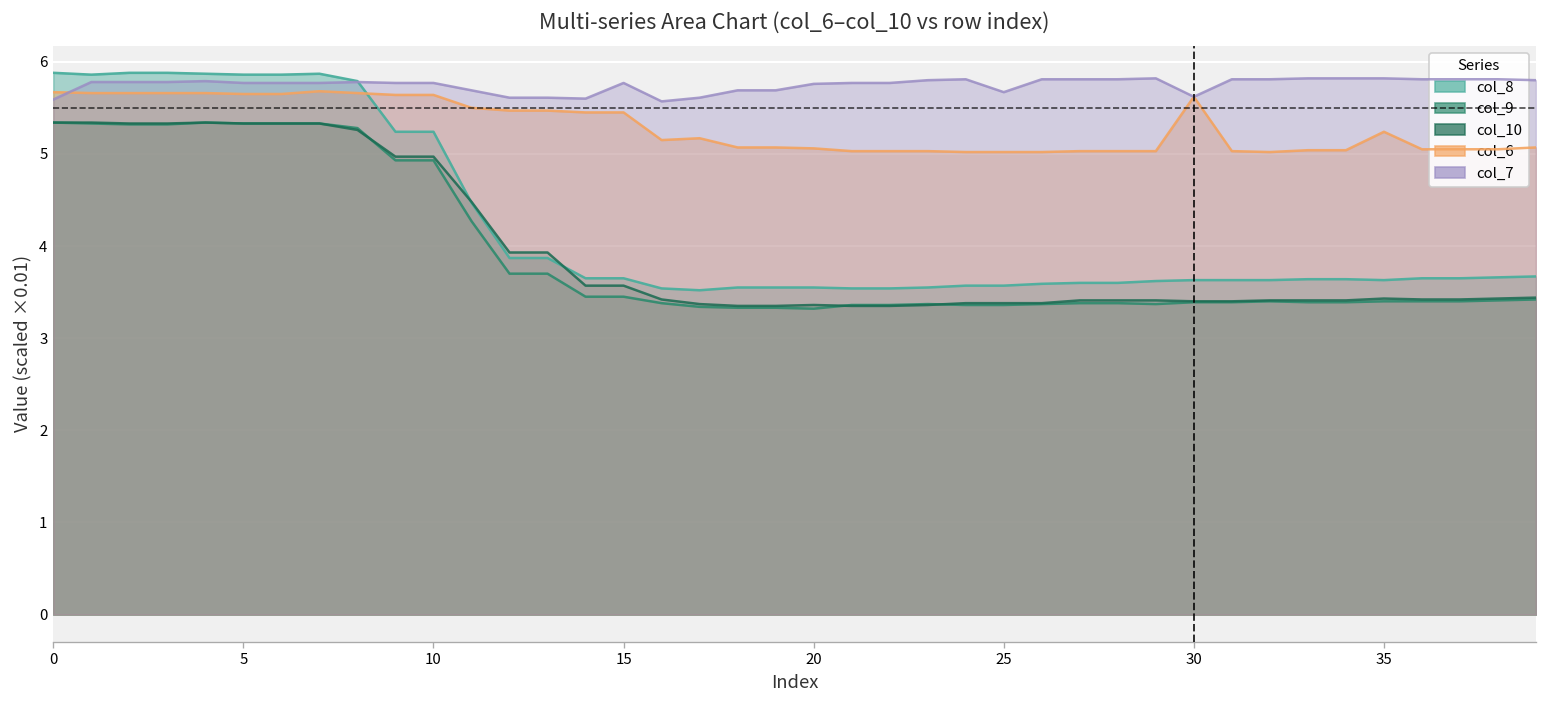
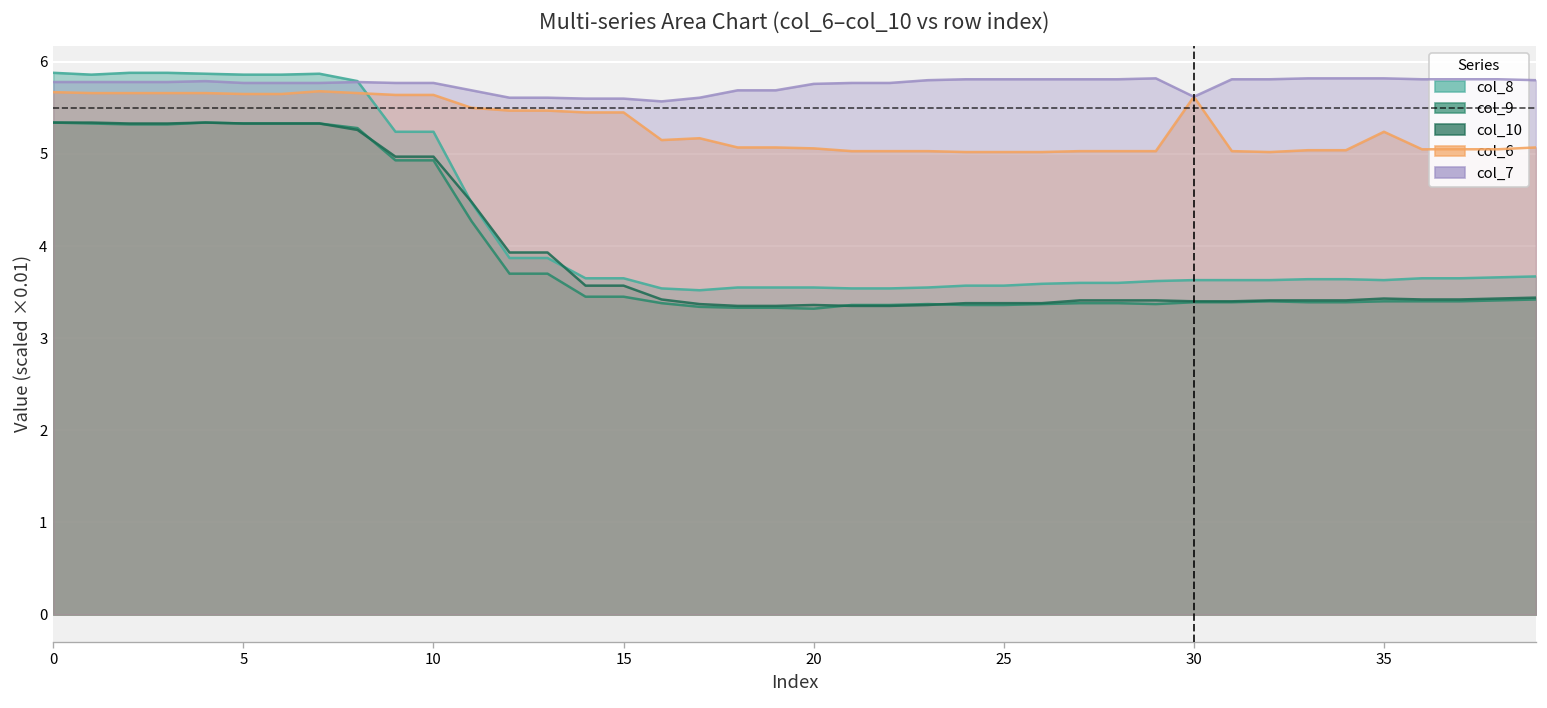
  {
    "col_6": {
      "0": 5.7,
      "5": 5.7,
      "10": 5.6,
      "15": 5.5,
      "20": 5.1,
      "25": 5.0,
      "35": 5.2
    },
    "col_7": {
-     "0": 5.6,
+     "0": 5.8,
      "5": 5.8,
      "10": 5.8,
-     "15": 5.8,
+     "15": 5.6,
      "20": 5.8,
-     "25": 5.7,
+     "25": 5.8,
      "35": 5.8
    }
  }
